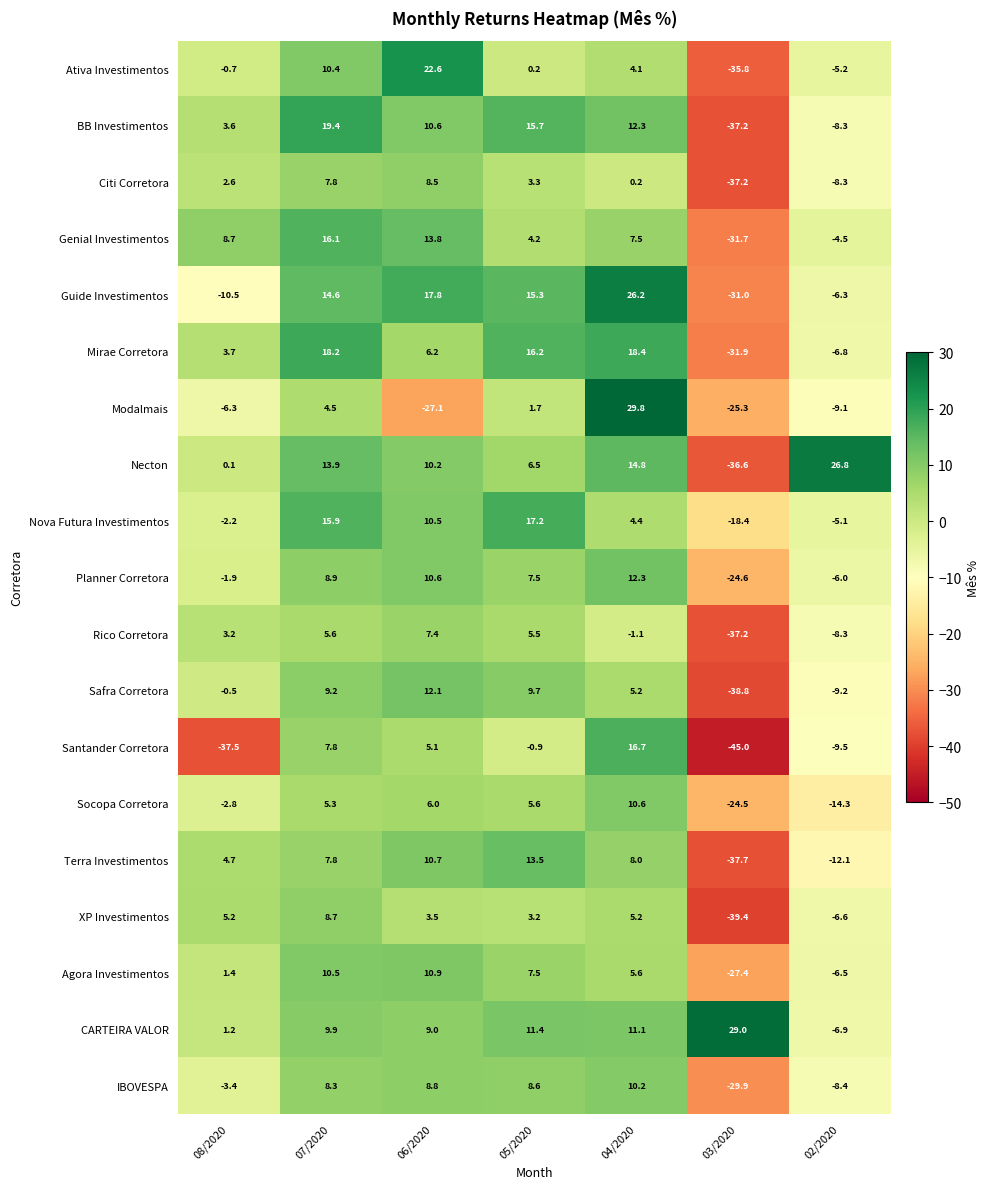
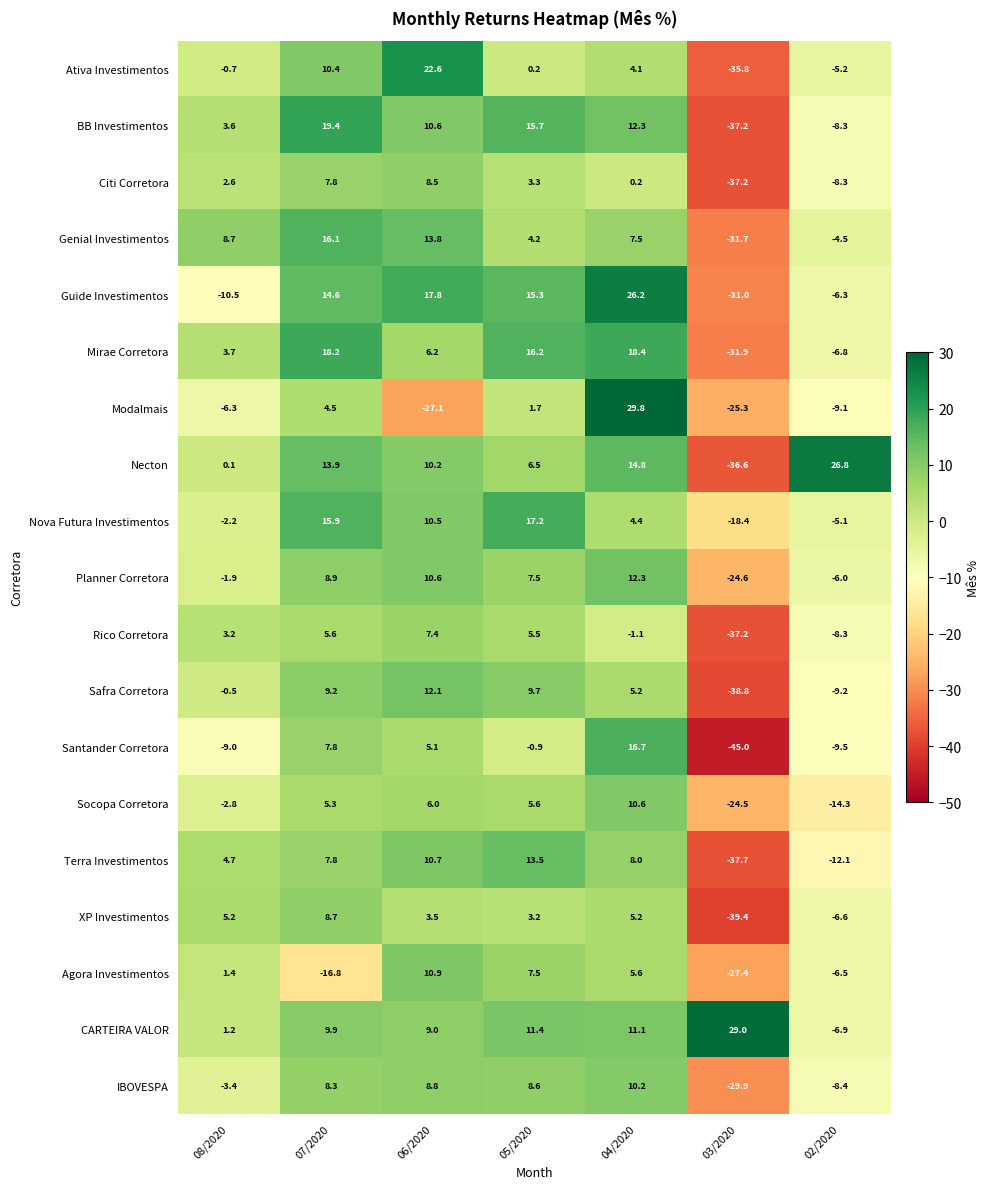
  {
    "Ativa Investimentos": {
      "08/2020": -0.7,
      "07/2020": 10.4,
      "06/2020": 22.6,
      "05/2020": 0.2,
      "04/2020": 4.1,
      "03/2020": -35.8,
      "02/2020": -5.2
    },
    "BB Investimentos": {
      "08/2020": 3.6,
      "07/2020": 19.4,
      "06/2020": 10.6,
      "05/2020": 15.7,
      "04/2020": 12.3,
      "03/2020": -37.2,
      "02/2020": -8.3
    },
    "Citi Corretora": {
      "08/2020": 2.6,
      "07/2020": 7.8,
      "06/2020": 8.5,
      "05/2020": 3.3,
      "04/2020": 0.2,
      "03/2020": -37.2,
      "02/2020": -8.3
    },
    "Genial Investimentos": {
      "08/2020": 8.7,
      "07/2020": 16.1,
      "06/2020": 13.8,
      "05/2020": 4.2,
      "04/2020": 7.5,
      "03/2020": -31.7,
      "02/2020": -4.5
    },
    "Guide Investimentos": {
      "08/2020": -10.5,
      "07/2020": 14.6,
      "06/2020": 17.8,
      "05/2020": 15.3,
      "04/2020": 26.2,
      "03/2020": -31.0,
      "02/2020": -6.3
    },
    "Mirae Corretora": {
      "08/2020": 3.7,
      "07/2020": 18.2,
      "06/2020": 6.2,
      "05/2020": 16.2,
      "04/2020": 18.4,
      "03/2020": -31.9,
      "02/2020": -6.8
    },
    "Modalmais": {
      "08/2020": -6.3,
      "07/2020": 4.5,
      "06/2020": -27.1,
      "05/2020": 1.7,
      "04/2020": 29.8,
      "03/2020": -25.3,
      "02/2020": -9.1
    },
    "Necton": {
      "08/2020": 0.1,
      "07/2020": 13.9,
      "06/2020": 10.2,
      "05/2020": 6.5,
      "04/2020": 14.8,
      "03/2020": -36.6,
      "02/2020": 26.8
    },
    "Nova Futura Investimentos": {
      "08/2020": -2.2,
      "07/2020": 15.9,
      "06/2020": 10.5,
      "05/2020": 17.2,
      "04/2020": 4.4,
      "03/2020": -18.4,
      "02/2020": -5.1
    },
    "Planner Corretora": {
      "08/2020": -1.9,
      "07/2020": 8.9,
      "06/2020": 10.6,
      "05/2020": 7.5,
      "04/2020": 12.3,
      "03/2020": -24.6,
      "02/2020": -6.0
    },
    "Rico Corretora": {
      "08/2020": 3.2,
      "07/2020": 5.6,
      "06/2020": 7.4,
      "05/2020": 5.5,
      "04/2020": -1.1,
      "03/2020": -37.2,
      "02/2020": -8.3
    },
    "Safra Corretora": {
      "08/2020": -0.5,
      "07/2020": 9.2,
      "06/2020": 12.1,
      "05/2020": 9.7,
      "04/2020": 5.2,
      "03/2020": -38.8,
      "02/2020": -9.2
    },
    "Santander Corretora": {
-     "08/2020": -37.5,
+     "08/2020": -9.0,
      "07/2020": 7.8,
      "06/2020": 5.1,
      "05/2020": -0.9,
      "04/2020": 16.7,
      "03/2020": -45.0,
      "02/2020": -9.5
    },
    "Socopa Corretora": {
      "08/2020": -2.8,
      "07/2020": 5.3,
      "06/2020": 6.0,
      "05/2020": 5.6,
      "04/2020": 10.6,
      "03/2020": -24.5,
      "02/2020": -14.3
    },
    "Terra Investimentos": {
      "08/2020": 4.7,
      "07/2020": 7.8,
      "06/2020": 10.7,
      "05/2020": 13.5,
      "04/2020": 8.0,
      "03/2020": -37.7,
      "02/2020": -12.1
    },
    "XP Investimentos": {
      "08/2020": 5.2,
      "07/2020": 8.7,
      "06/2020": 3.5,
      "05/2020": 3.2,
      "04/2020": 5.2,
      "03/2020": -39.4,
      "02/2020": -6.6
    },
    "Agora Investimentos": {
      "08/2020": 1.4,
-     "07/2020": 10.5,
+     "07/2020": -16.8,
      "06/2020": 10.9,
      "05/2020": 7.5,
      "04/2020": 5.6,
      "03/2020": -27.4,
      "02/2020": -6.5
    },
    "CARTEIRA VALOR": {
      "08/2020": 1.2,
      "07/2020": 9.9,
      "06/2020": 9.0,
      "05/2020": 11.4,
      "04/2020": 11.1,
      "03/2020": 29.0,
      "02/2020": -6.9
    },
    "IBOVESPA": {
      "08/2020": -3.4,
      "07/2020": 8.3,
      "06/2020": 8.8,
      "05/2020": 8.6,
      "04/2020": 10.2,
      "03/2020": -29.9,
      "02/2020": -8.4
    }
  }
